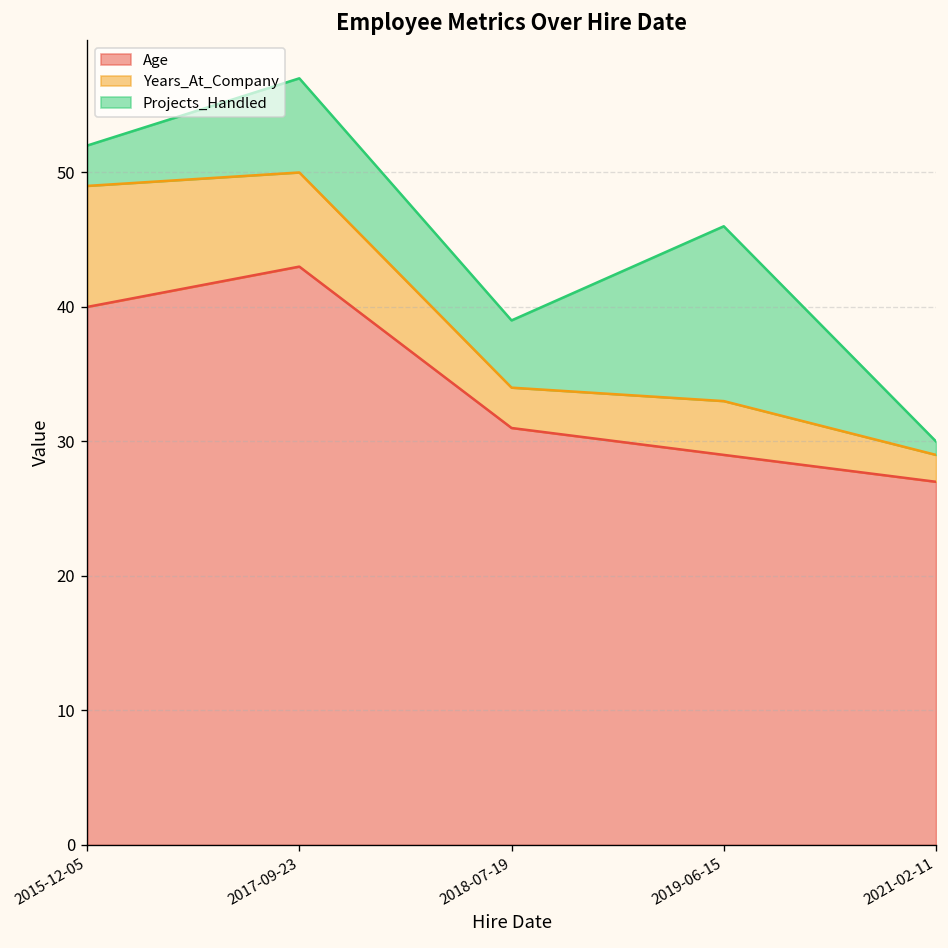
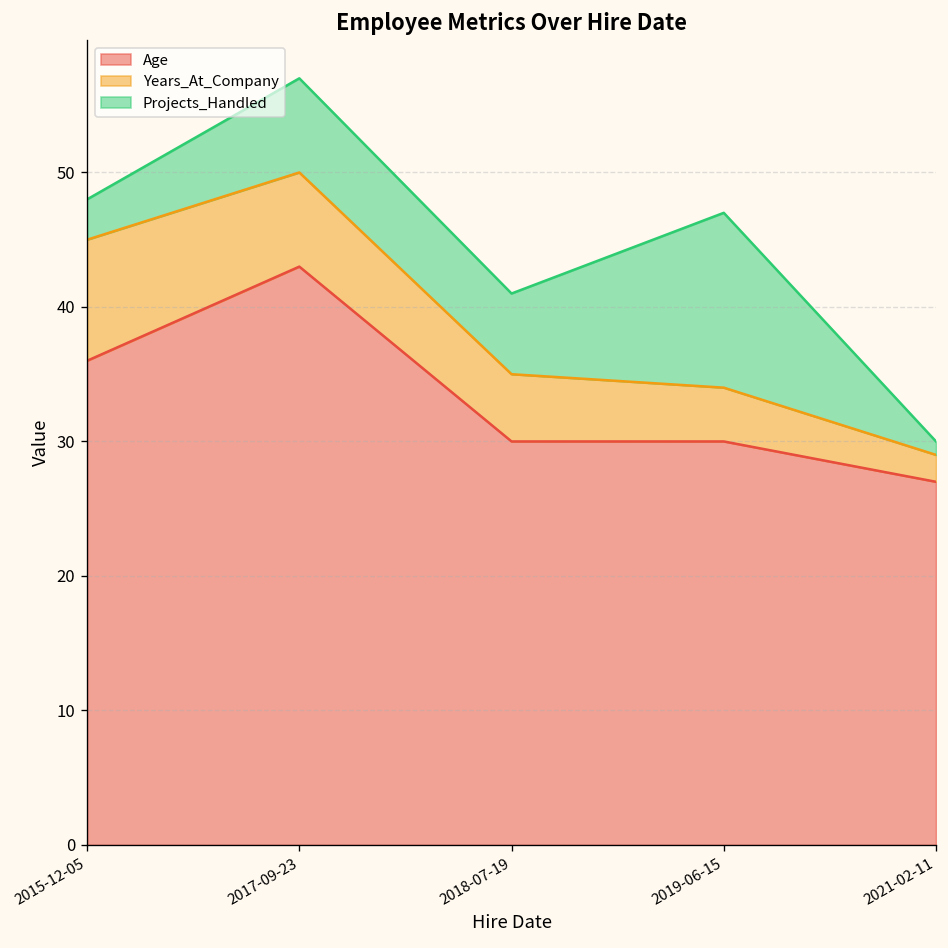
  {
    "Age": {
-     "2015-12-05": 40,
+     "2015-12-05": 36,
      "2017-09-23": 43,
-     "2018-07-19": 31,
-     "2019-06-15": 29,
+     "2018-07-19": 30,
+     "2019-06-15": 30,
      "2021-02-11": 27
    },
    "Years_At_Company": {
      "2015-12-05": 9,
      "2017-09-23": 7,
-     "2018-07-19": 3,
+     "2018-07-19": 5,
      "2019-06-15": 4,
      "2021-02-11": 2
    },
    "Projects_Handled": {
      "2015-12-05": 3,
      "2017-09-23": 7,
-     "2018-07-19": 5,
+     "2018-07-19": 6,
      "2019-06-15": 13,
      "2021-02-11": 1
    }
  }
